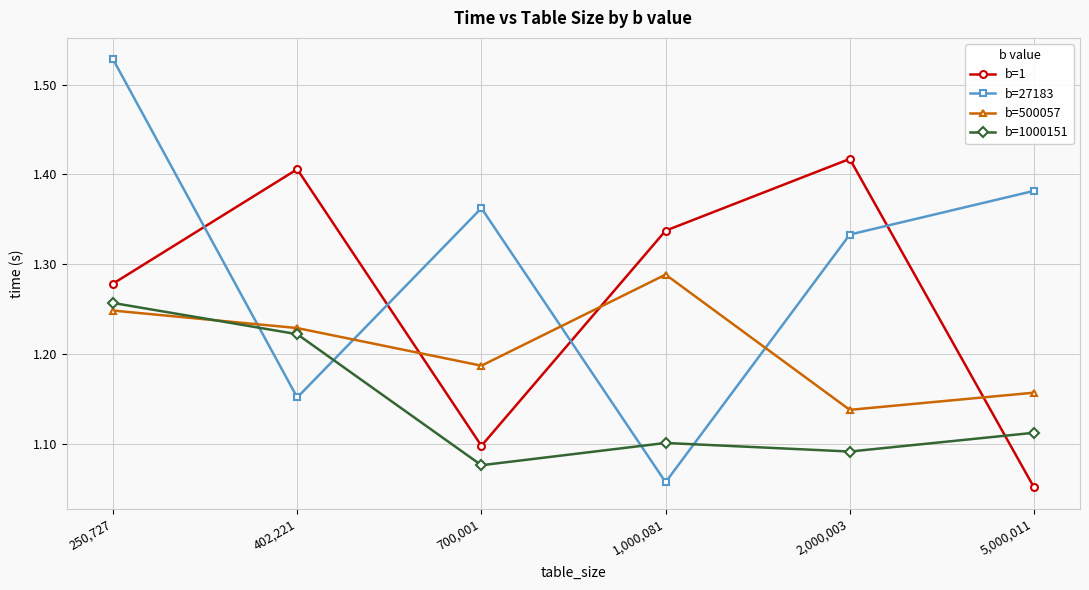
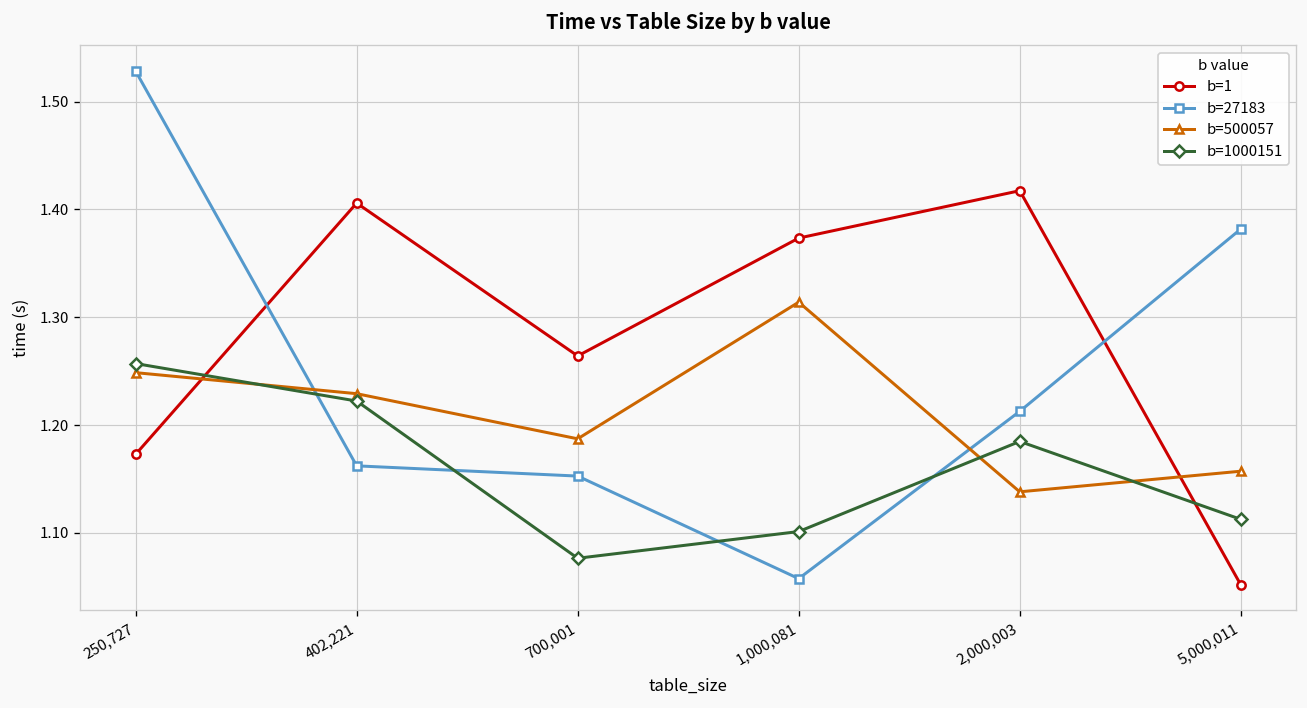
  {
    "b=1": {
-     "250,727": 1.28,
+     "250,727": 1.17,
      "402,221": 1.41,
-     "700,001": 1.10,
-     "1,000,081": 1.34,
+     "700,001": 1.26,
+     "1,000,081": 1.37,
      "2,000,003": 1.42,
      "5,000,011": 1.05
    },
    "b=27183": {
      "250,727": 1.53,
-     "402,221": 1.15,
-     "700,001": 1.36,
+     "402,221": 1.16,
+     "700,001": 1.15,
      "1,000,081": 1.06,
-     "2,000,003": 1.33,
+     "2,000,003": 1.21,
      "5,000,011": 1.38
    },
    "b=500057": {
      "250,727": 1.25,
      "402,221": 1.23,
      "700,001": 1.19,
-     "1,000,081": 1.29,
+     "1,000,081": 1.31,
      "2,000,003": 1.14,
      "5,000,011": 1.16
    },
    "b=1000151": {
      "250,727": 1.26,
      "402,221": 1.22,
      "700,001": 1.08,
      "1,000,081": 1.10,
-     "2,000,003": 1.09,
+     "2,000,003": 1.18,
      "5,000,011": 1.11
    }
  }
